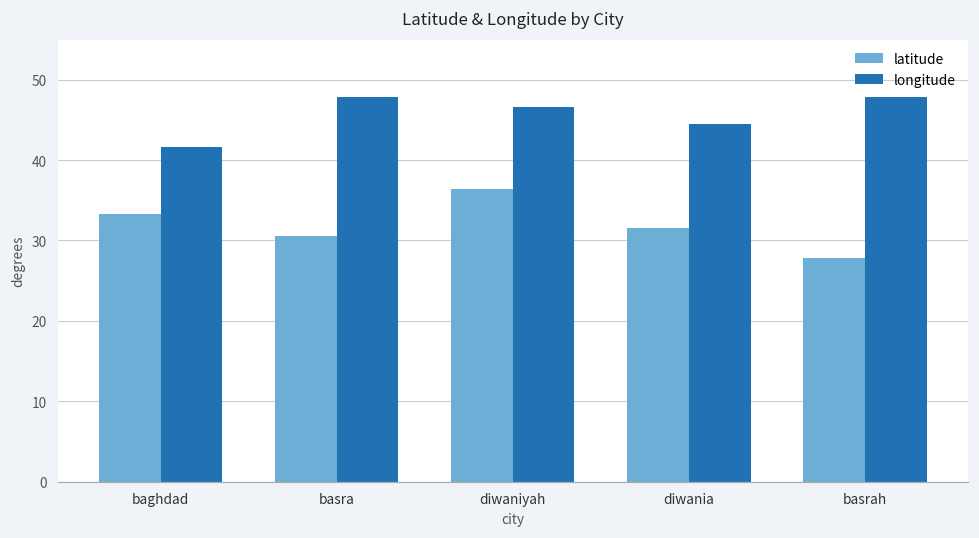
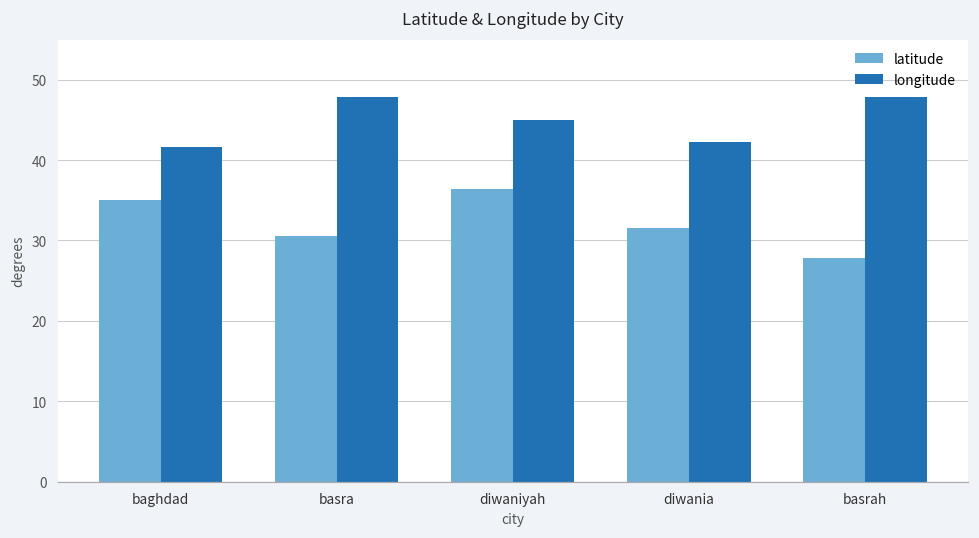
  {
    "latitude": {
-     "baghdad": 33,
+     "baghdad": 35,
      "basra": 30,
      "diwaniyah": 36,
      "diwania": 32,
      "basrah": 28
    },
    "longitude": {
      "baghdad": 42,
      "basra": 48,
-     "diwaniyah": 47,
-     "diwania": 45,
+     "diwaniyah": 45,
+     "diwania": 42,
      "basrah": 48
    }
  }
